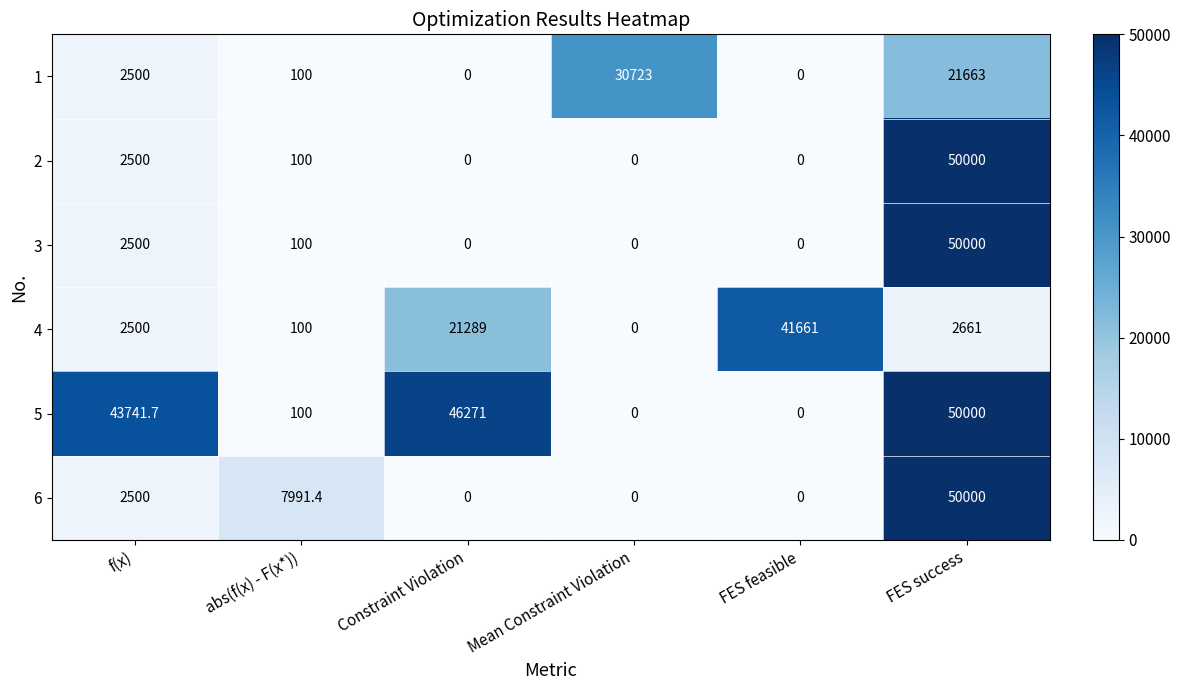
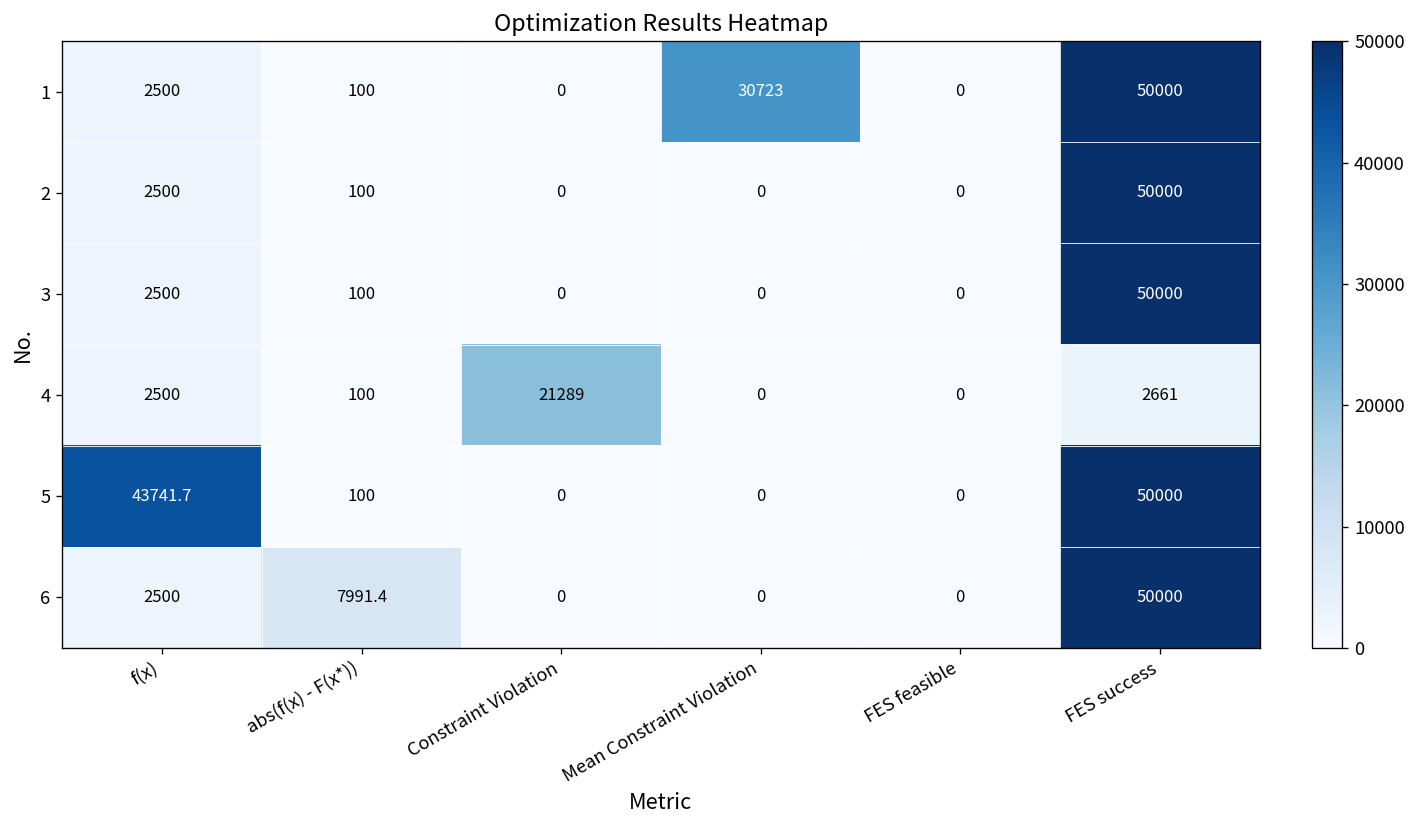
  {
    "1": {
      "f(x)": 2500,
      "abs(f(x) - F(x*))": 100,
      "Constraint Violation": 0,
      "Mean Constraint Violation": 30723,
      "FES feasible": 0,
-     "FES success": 21663
+     "FES success": 50000
    },
    "2": {
      "f(x)": 2500,
      "abs(f(x) - F(x*))": 100,
      "Constraint Violation": 0,
      "Mean Constraint Violation": 0,
      "FES feasible": 0,
      "FES success": 50000
    },
    "3": {
      "f(x)": 2500,
      "abs(f(x) - F(x*))": 100,
      "Constraint Violation": 0,
      "Mean Constraint Violation": 0,
      "FES feasible": 0,
      "FES success": 50000
    },
    "4": {
      "f(x)": 2500,
      "abs(f(x) - F(x*))": 100,
      "Constraint Violation": 21289,
      "Mean Constraint Violation": 0,
-     "FES feasible": 41661,
+     "FES feasible": 0,
      "FES success": 2661
    },
    "5": {
      "f(x)": 43741.7,
      "abs(f(x) - F(x*))": 100,
-     "Constraint Violation": 46271,
+     "Constraint Violation": 0,
      "Mean Constraint Violation": 0,
      "FES feasible": 0,
      "FES success": 50000
    },
    "6": {
      "f(x)": 2500,
      "abs(f(x) - F(x*))": 7991.4,
      "Constraint Violation": 0,
      "Mean Constraint Violation": 0,
      "FES feasible": 0,
      "FES success": 50000
    }
  }
